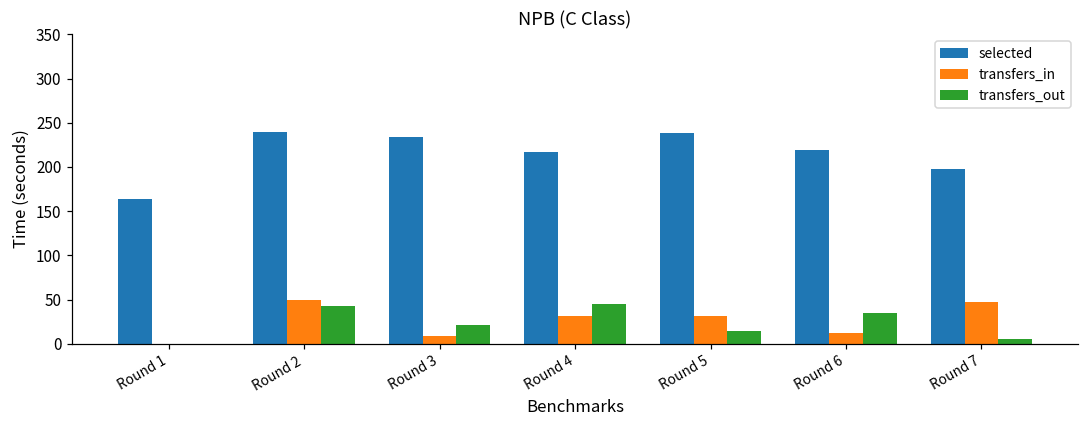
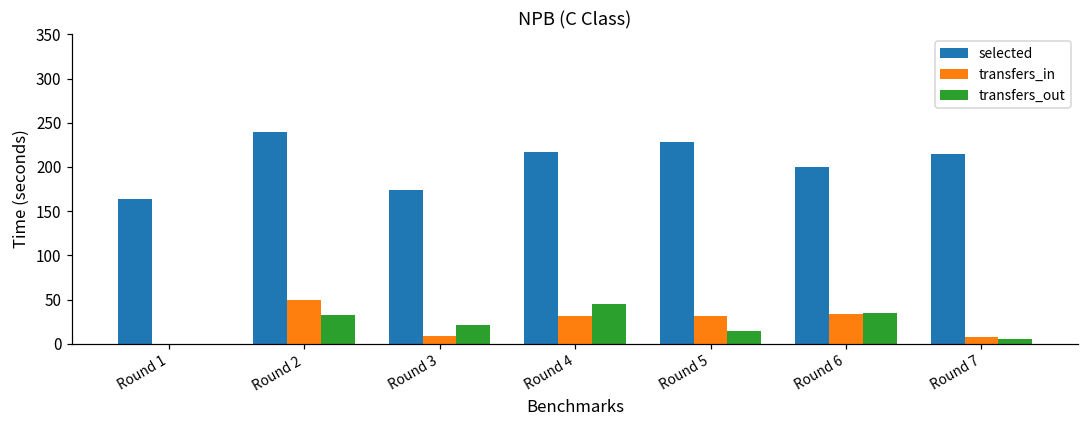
  {
    "selected": {
      "Round 1": 160,
      "Round 2": 240,
-     "Round 3": 230,
+     "Round 3": 170,
      "Round 4": 220,
-     "Round 5": 240,
-     "Round 6": 220,
-     "Round 7": 200
+     "Round 5": 230,
+     "Round 6": 200,
+     "Round 7": 210
    },
    "transfers_in": {
      "Round 1": 0,
      "Round 2": 50,
      "Round 3": 10,
      "Round 4": 30,
      "Round 5": 30,
-     "Round 6": 10,
-     "Round 7": 50
+     "Round 6": 30,
+     "Round 7": 10
    },
    "transfers_out": {
      "Round 1": 0,
-     "Round 2": 40,
+     "Round 2": 30,
      "Round 3": 20,
      "Round 4": 40,
      "Round 5": 10,
      "Round 6": 30,
      "Round 7": 10
    }
  }
